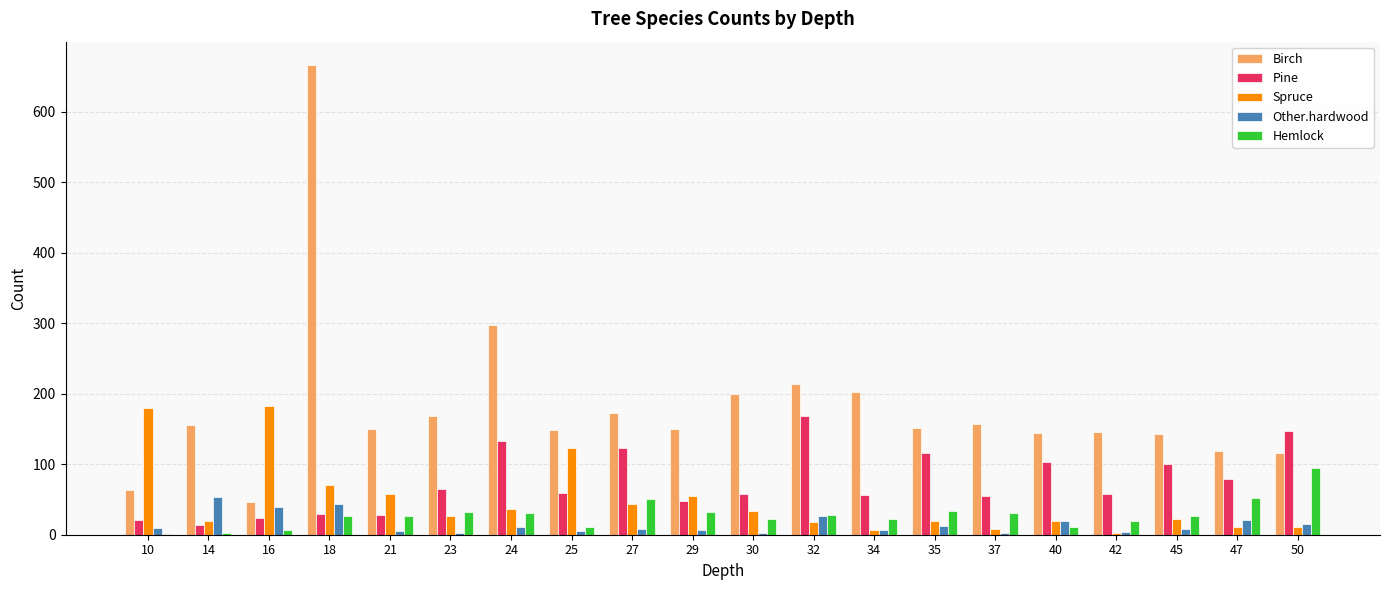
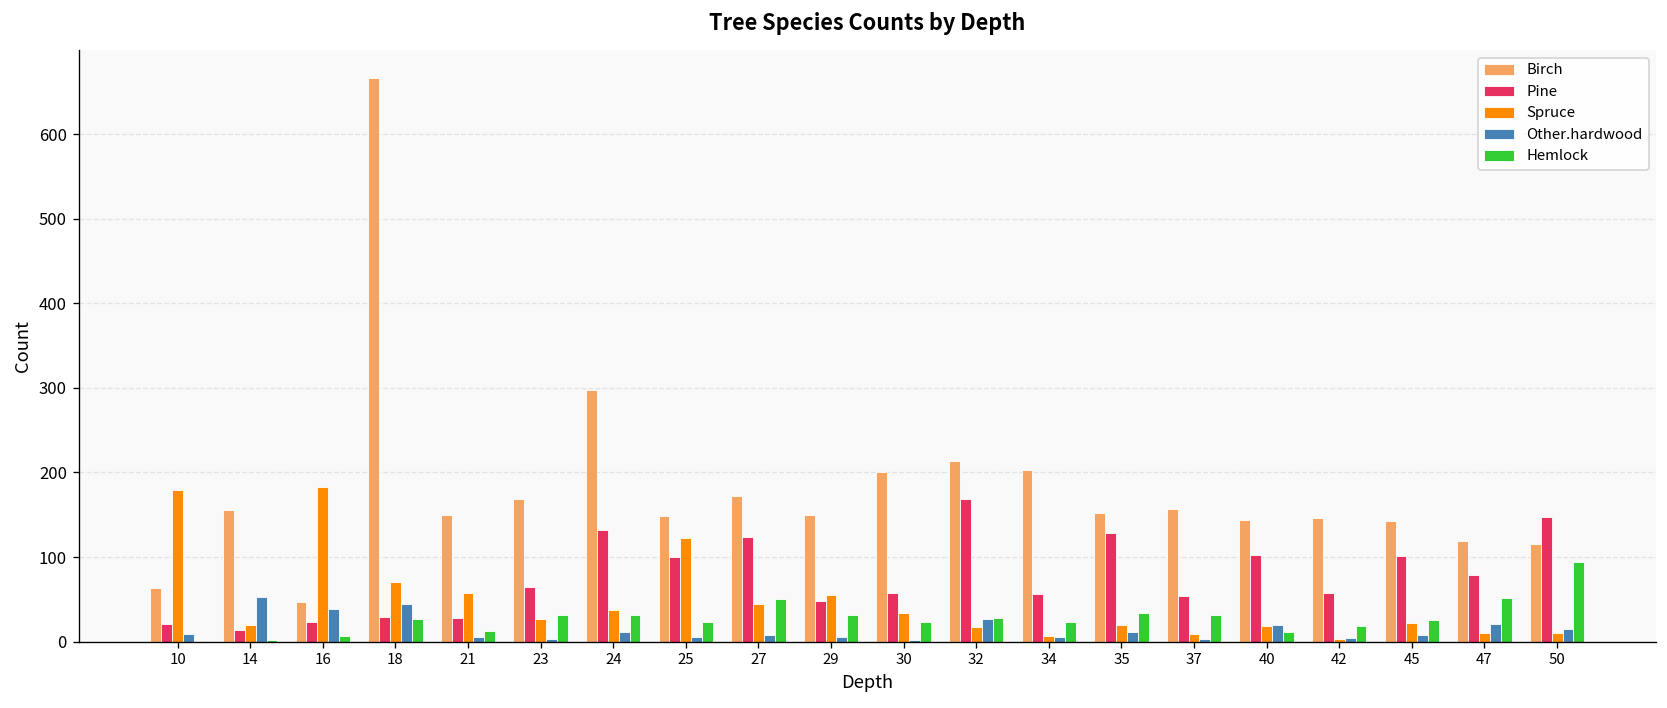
  {
    "Birch": {
      "10": 60,
      "14": 160,
      "16": 50,
      "18": 670,
      "21": 150,
      "23": 170,
      "24": 300,
      "25": 150,
      "27": 170,
      "29": 150,
      "30": 200,
      "32": 210,
      "34": 200,
      "35": 150,
      "37": 160,
      "40": 140,
      "42": 150,
      "45": 140,
      "47": 120,
      "50": 120
    },
    "Pine": {
      "10": 20,
      "14": 10,
      "16": 20,
      "18": 30,
      "21": 30,
      "23": 60,
      "24": 130,
-     "25": 60,
+     "25": 100,
      "27": 120,
      "29": 50,
      "30": 60,
      "32": 170,
      "34": 60,
-     "35": 120,
+     "35": 130,
      "37": 50,
      "40": 100,
      "42": 60,
      "45": 100,
      "47": 80,
      "50": 150
    },
    "Spruce": {
      "10": 180,
      "14": 20,
      "16": 180,
      "18": 70,
      "21": 60,
      "23": 30,
      "24": 40,
      "25": 120,
      "27": 40,
      "29": 60,
      "30": 30,
      "32": 20,
      "34": 10,
      "35": 20,
      "37": 10,
      "40": 20,
      "45": 20,
      "47": 10,
      "50": 10
    },
    "Other.hardwood": {
      "10": 10,
      "14": 50,
      "16": 40,
      "18": 40,
      "21": 10,
      "24": 10,
      "25": 10,
      "27": 10,
      "29": 10,
      "32": 30,
      "34": 10,
      "35": 10,
      "40": 20,
      "42": 0,
      "45": 10,
      "47": 20,
      "50": 20
    },
    "Hemlock": {
      "16": 10,
      "18": 30,
-     "21": 30,
+     "21": 10,
      "23": 30,
      "24": 30,
-     "25": 10,
+     "25": 20,
      "27": 50,
      "29": 30,
      "30": 20,
      "32": 30,
      "34": 20,
      "35": 30,
      "37": 30,
      "40": 10,
      "42": 20,
      "45": 30,
      "47": 50,
      "50": 90
    }
  }
